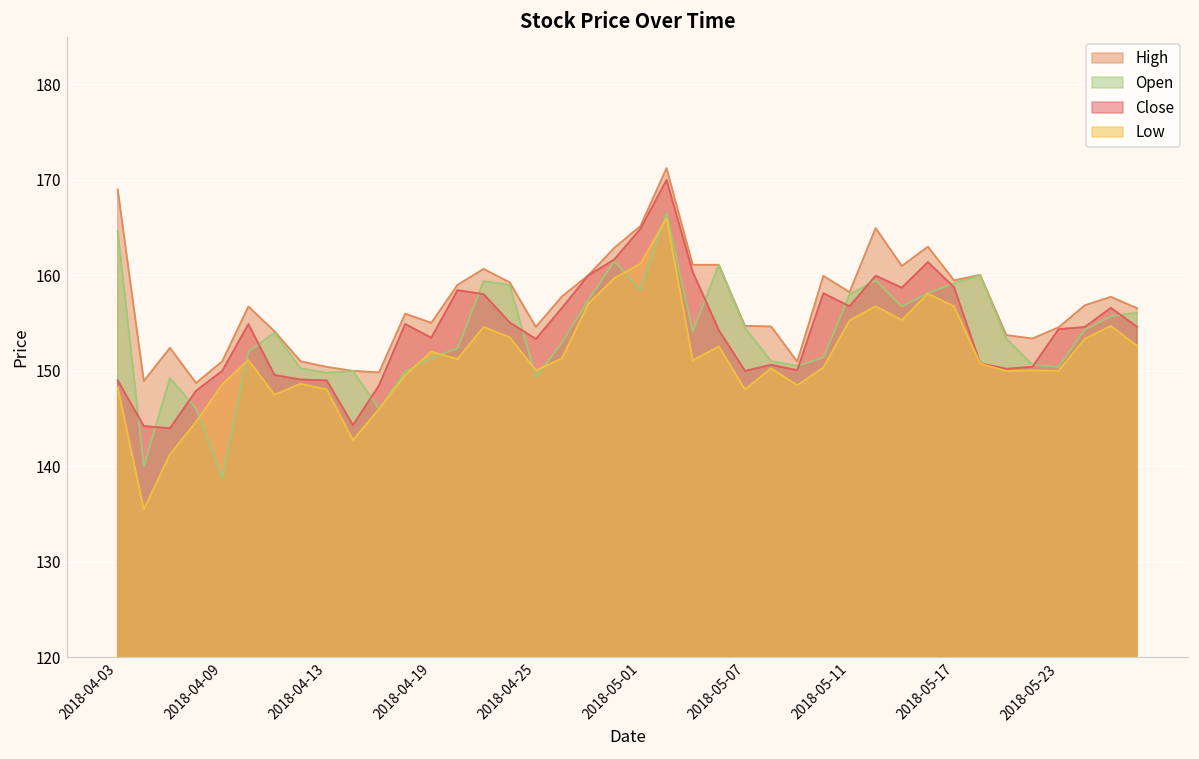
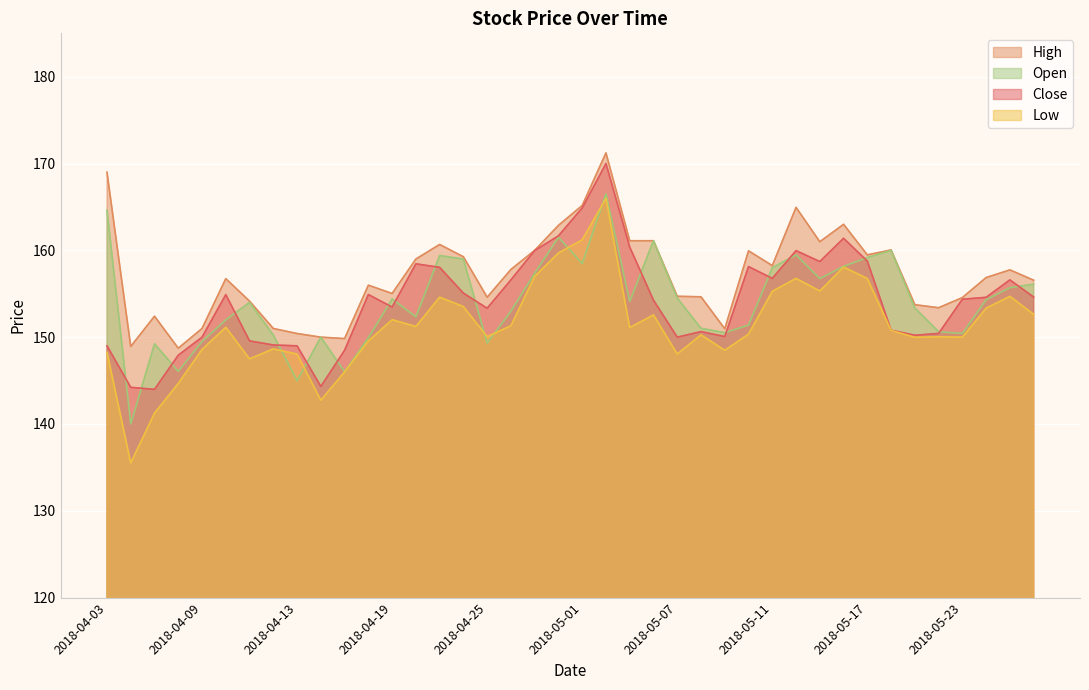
  {
    "Open": {
      "2018-04-03": 165,
-     "2018-04-09": 139,
-     "2018-04-13": 150,
-     "2018-04-19": 151,
+     "2018-04-09": 150,
+     "2018-04-13": 145,
+     "2018-04-19": 154,
      "2018-04-25": 149,
      "2018-05-01": 158,
      "2018-05-17": 159,
      "2018-05-23": 150
    }
  }
